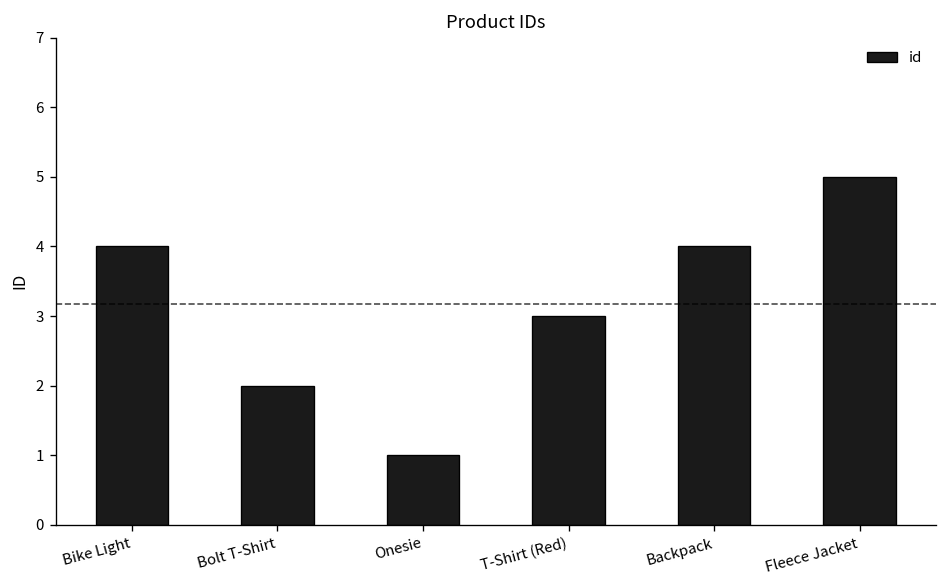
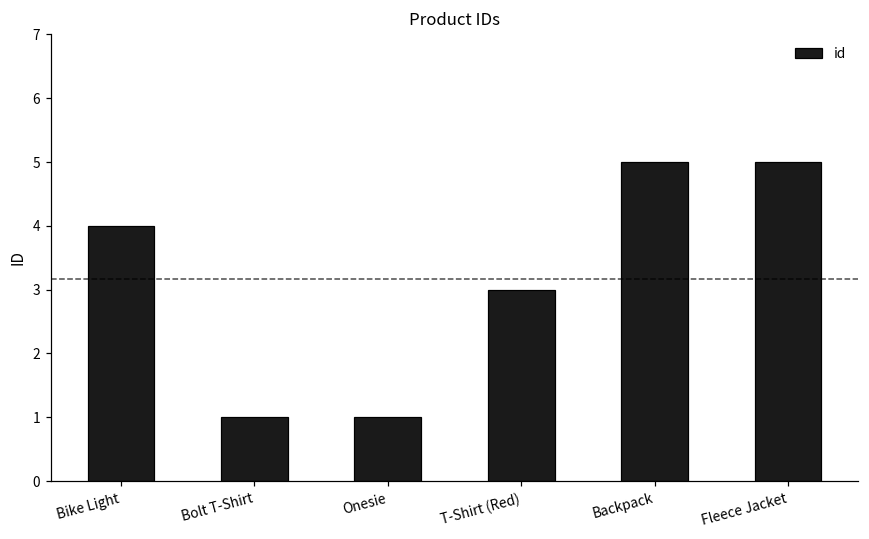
  {
    "Bike Light": 4,
-   "Bolt T-Shirt": 2,
+   "Bolt T-Shirt": 1,
    "Onesie": 1,
    "T-Shirt (Red)": 3,
-   "Backpack": 4,
+   "Backpack": 5,
    "Fleece Jacket": 5
  }
